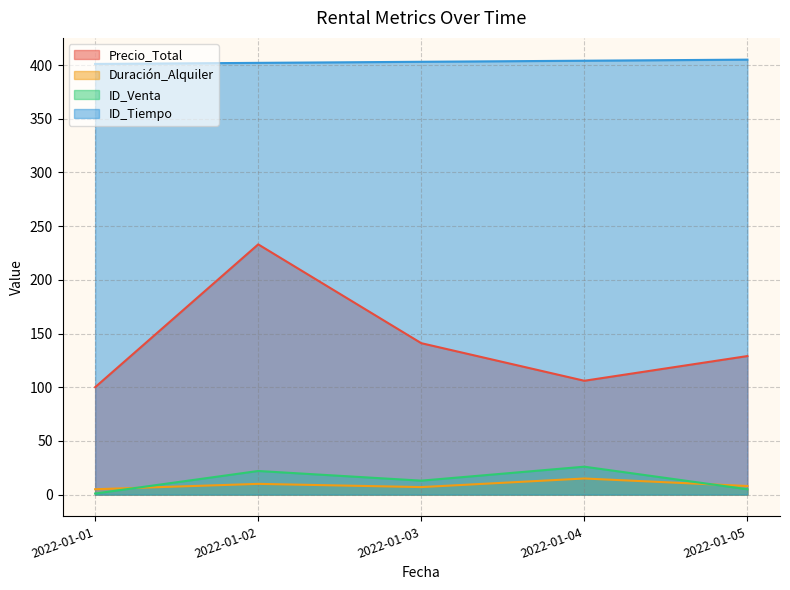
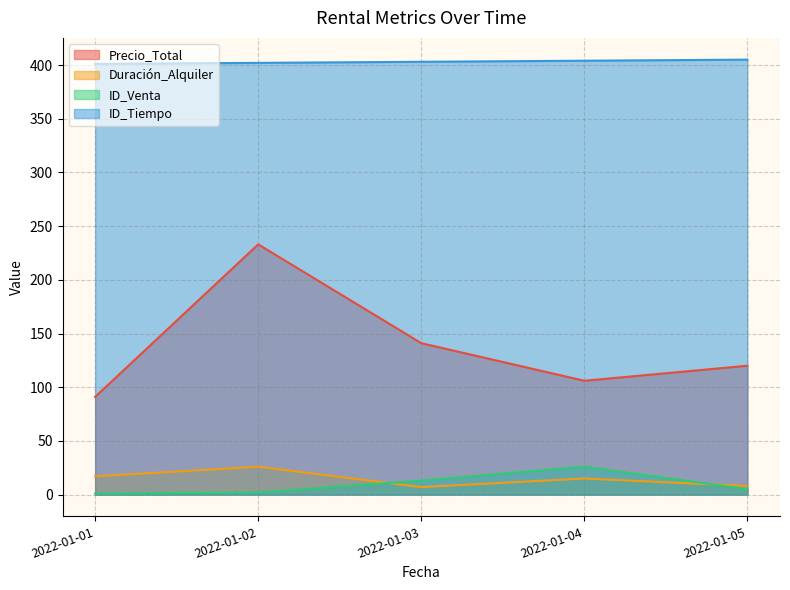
  {
    "Precio_Total": {
-     "2022-01-01": 100,
+     "2022-01-01": 91,
      "2022-01-02": 233,
      "2022-01-03": 141,
      "2022-01-04": 106,
-     "2022-01-05": 129
+     "2022-01-05": 120
    },
    "Duración_Alquiler": {
-     "2022-01-01": 5,
-     "2022-01-02": 10,
+     "2022-01-01": 17,
+     "2022-01-02": 26,
      "2022-01-03": 7,
      "2022-01-04": 15,
      "2022-01-05": 8
    },
    "ID_Venta": {
      "2022-01-01": 1,
-     "2022-01-02": 22,
+     "2022-01-02": 2,
      "2022-01-03": 13,
      "2022-01-04": 26,
      "2022-01-05": 5
    },
    "ID_Tiempo": {
      "2022-01-02": 402,
      "2022-01-03": 403,
      "2022-01-04": 404,
      "2022-01-05": 405
    }
  }
